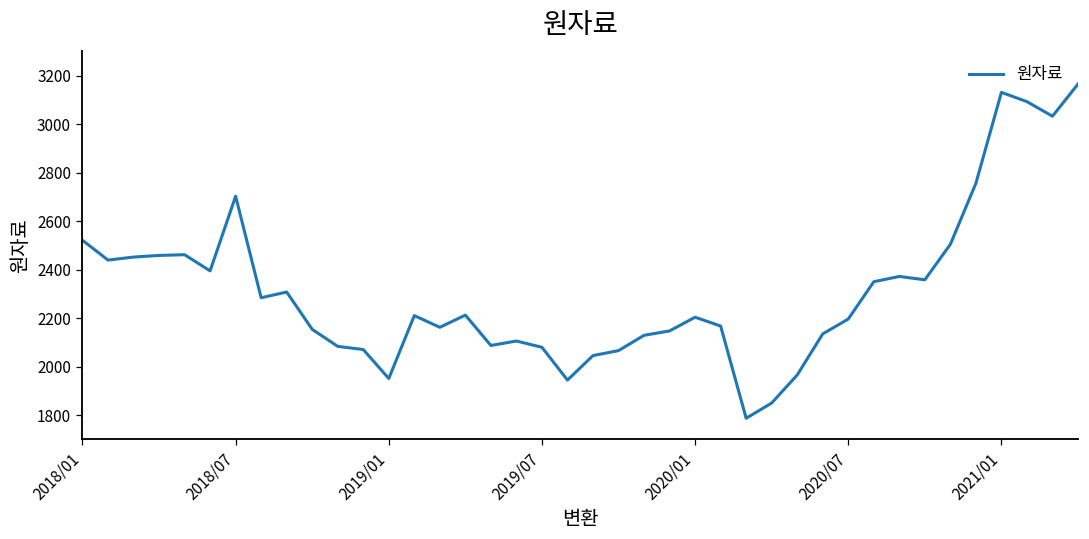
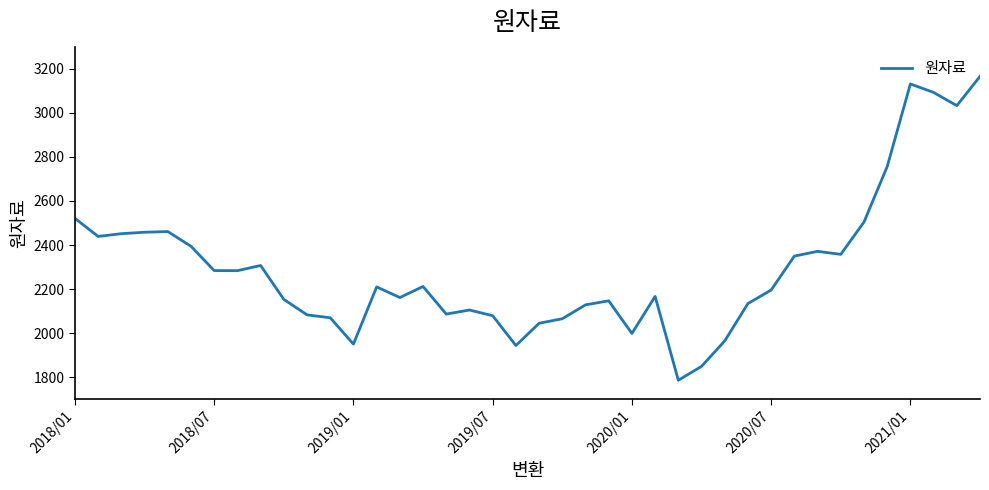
  {
    "2018/01": 2520,
-   "2018/07": 2700,
+   "2018/07": 2280,
    "2019/01": 1950,
    "2019/07": 2080,
-   "2020/01": 2200,
+   "2020/01": 2000,
    "2020/07": 2200,
    "2021/01": 3130
  }
